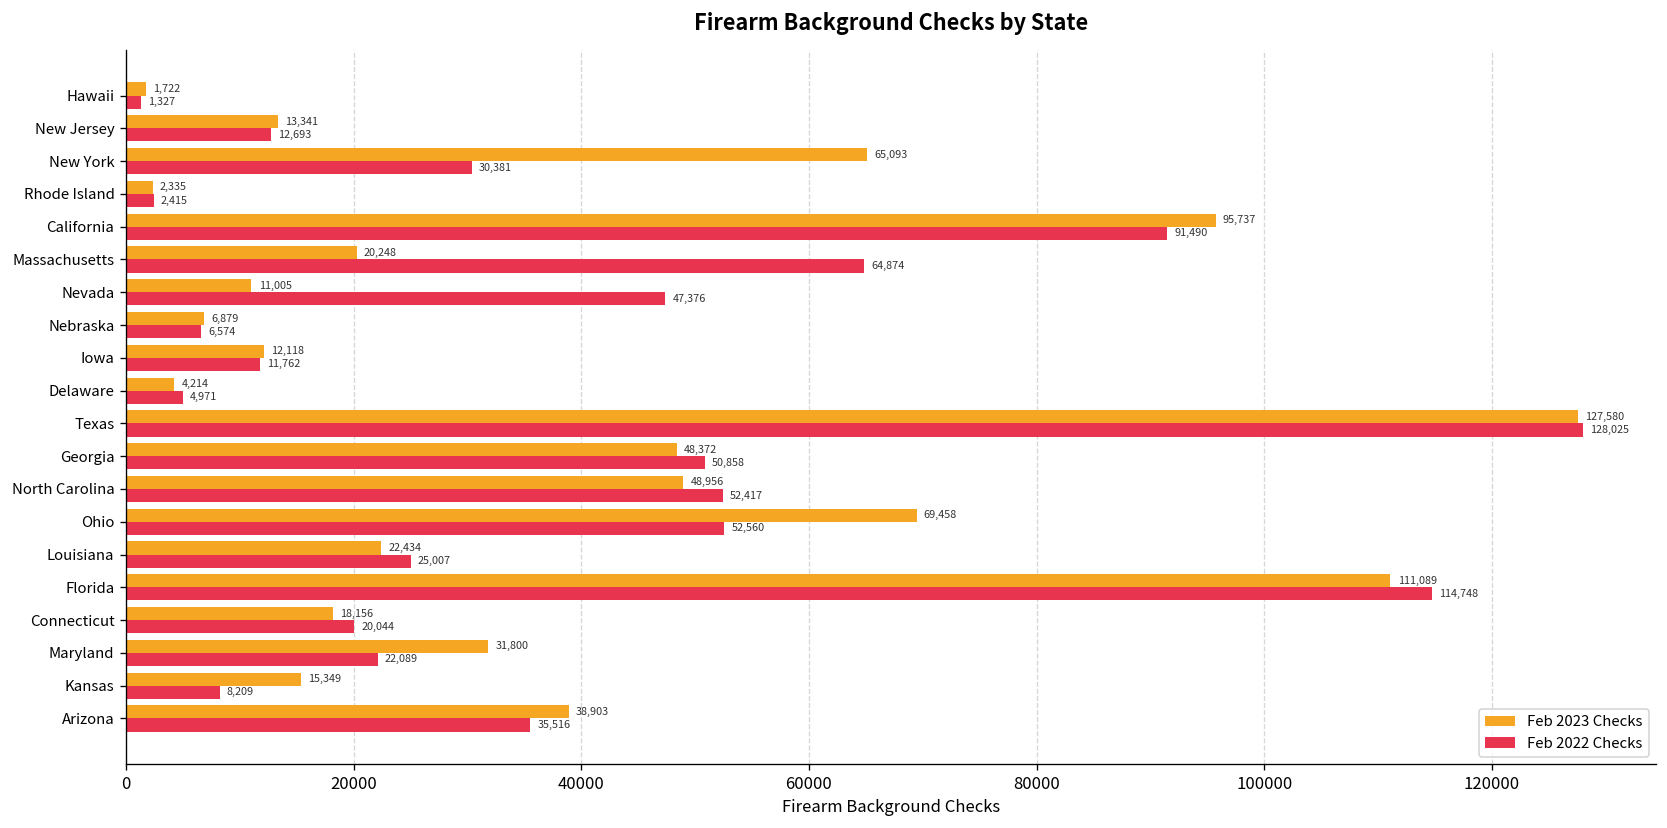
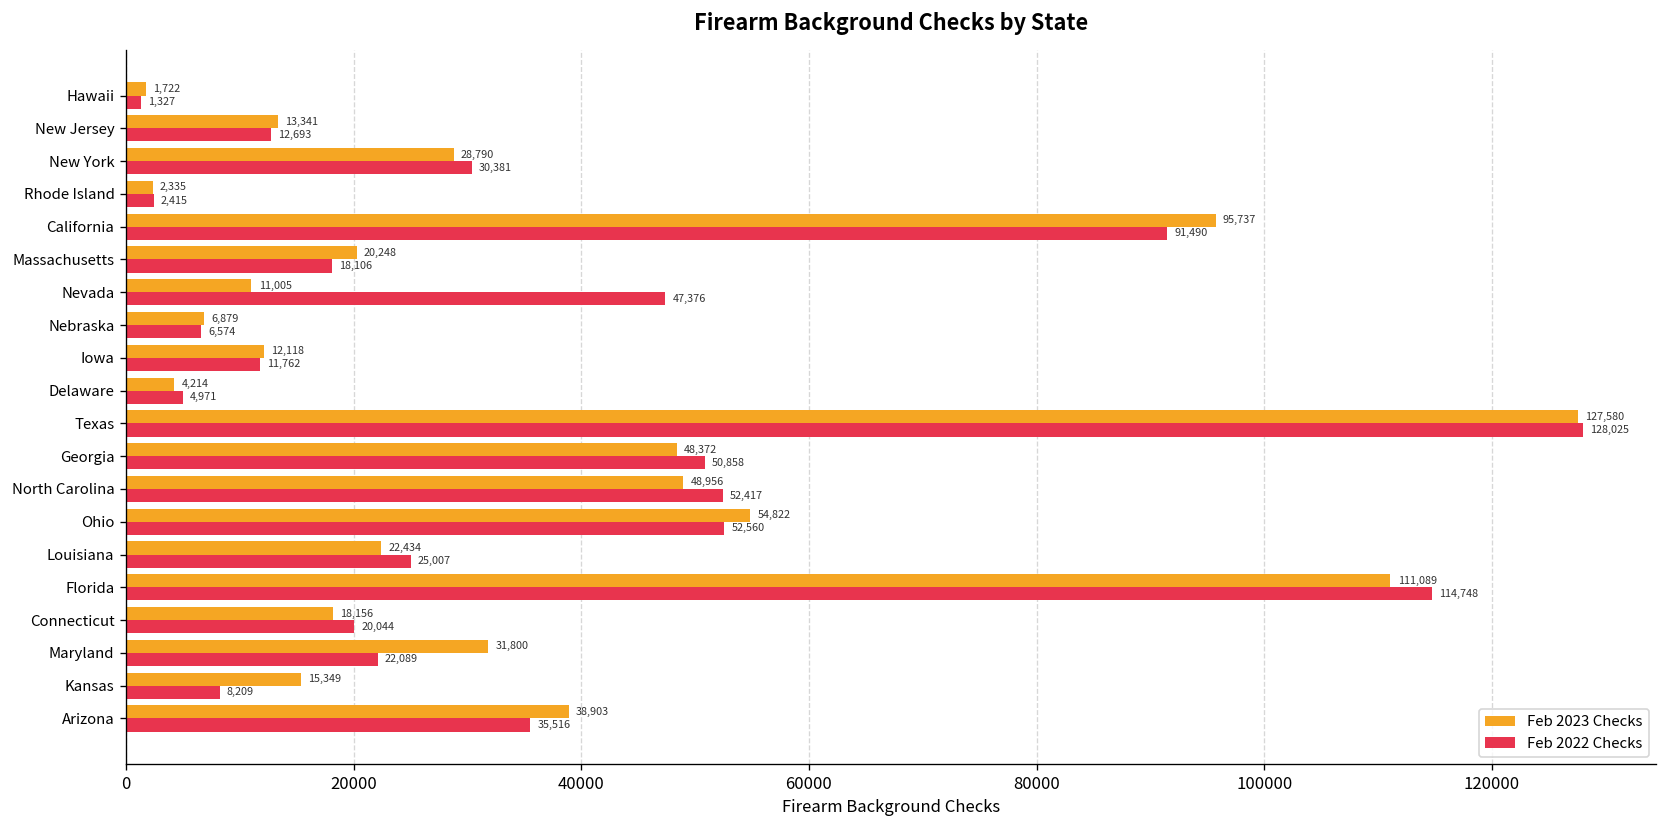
  {
    "Feb 2023 Checks": {
      "Hawaii": "1,722",
      "New Jersey": "13,341",
-     "New York": "65,093",
+     "New York": "28,790",
      "Rhode Island": "2,335",
      "California": "95,737",
      "Massachusetts": "20,248",
      "Nevada": "11,005",
      "Nebraska": "6,879",
      "Iowa": "12,118",
      "Delaware": "4,214",
      "Texas": "127,580",
      "Georgia": "48,372",
      "North Carolina": "48,956",
-     "Ohio": "69,458",
+     "Ohio": "54,822",
      "Louisiana": "22,434",
      "Florida": "111,089",
      "Connecticut": "18,156",
      "Maryland": "31,800",
      "Kansas": "15,349",
      "Arizona": "38,903"
    },
    "Feb 2022 Checks": {
      "Hawaii": "1,327",
      "New Jersey": "12,693",
      "New York": "30,381",
      "Rhode Island": "2,415",
      "California": "91,490",
-     "Massachusetts": "64,874",
+     "Massachusetts": "18,106",
      "Nevada": "47,376",
      "Nebraska": "6,574",
      "Iowa": "11,762",
      "Delaware": "4,971",
      "Texas": "128,025",
      "Georgia": "50,858",
      "North Carolina": "52,417",
      "Ohio": "52,560",
      "Louisiana": "25,007",
      "Florida": "114,748",
      "Connecticut": "20,044",
      "Maryland": "22,089",
      "Kansas": "8,209",
      "Arizona": "35,516"
    }
  }
